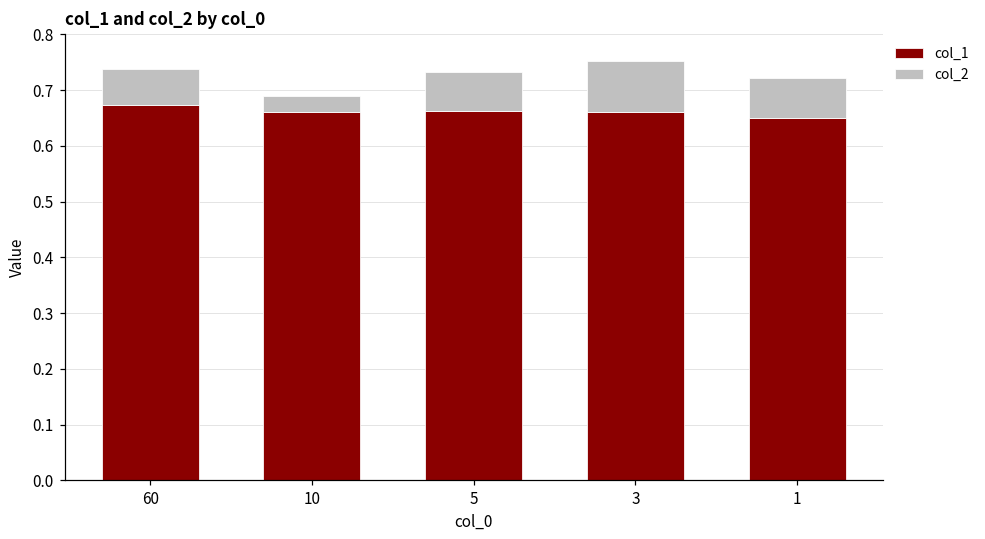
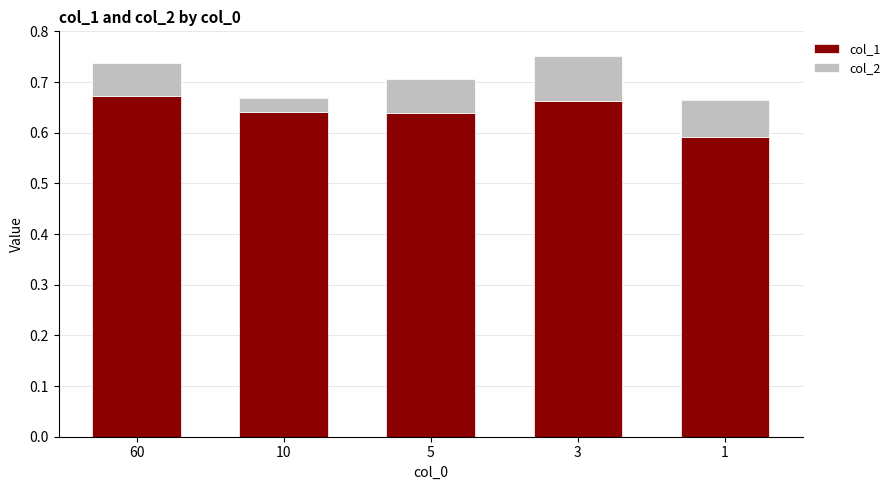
  {
    "col_1": {
      "60": 0.67,
-     "10": 0.66,
-     "5": 0.66,
+     "10": 0.64,
+     "5": 0.64,
      "3": 0.66,
-     "1": 0.65
+     "1": 0.59
    },
    "col_2": {
      "60": 0.06,
      "10": 0.03,
      "5": 0.07,
      "3": 0.09,
      "1": 0.07
    }
  }
